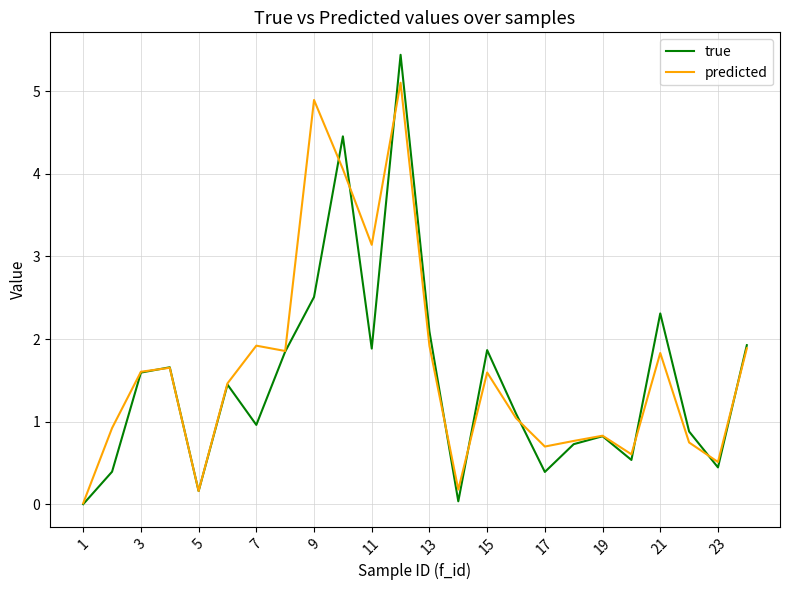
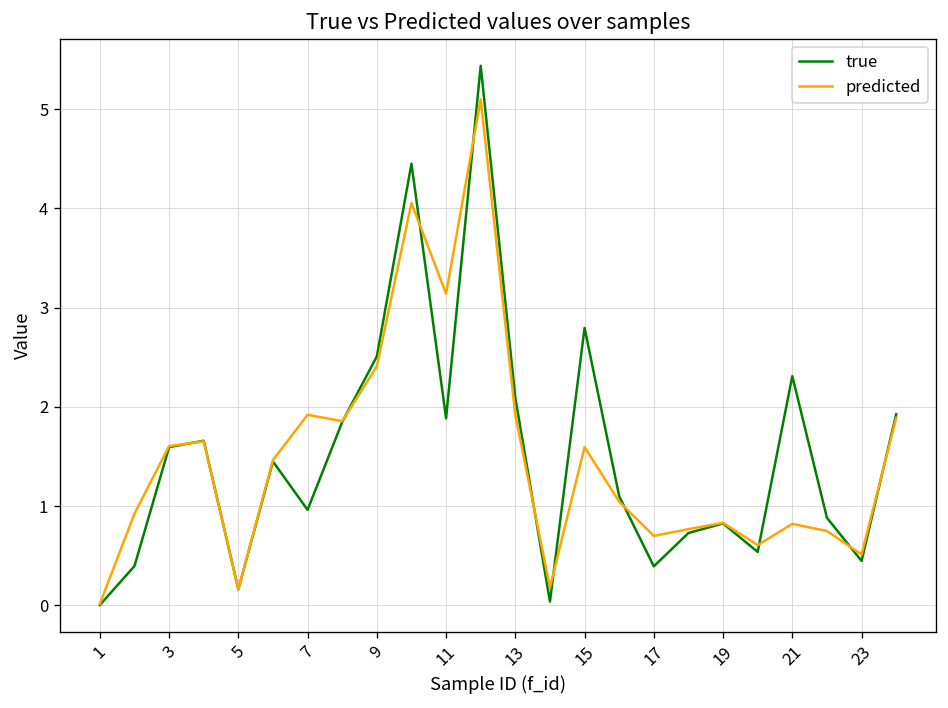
  {
    "true": {
      "7": 1.0,
      "9": 2.5,
      "11": 1.9,
      "13": 2.1,
-     "15": 1.9,
+     "15": 2.8,
      "17": 0.4,
      "21": 2.3,
      "23": 0.4
    },
    "predicted": {
      "7": 1.9,
-     "9": 4.9,
+     "9": 2.4,
      "11": 3.1,
      "13": 1.9,
      "15": 1.6,
      "17": 0.7,
-     "21": 1.8,
+     "21": 0.8,
      "23": 0.5
    }
  }
